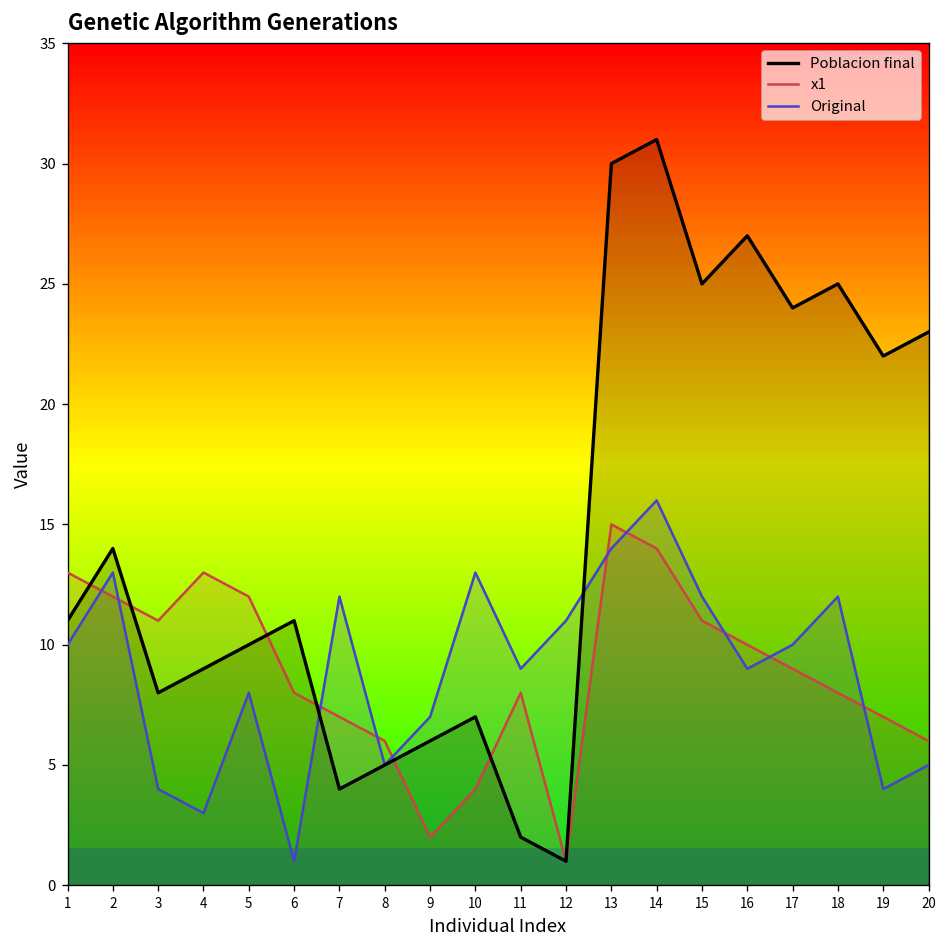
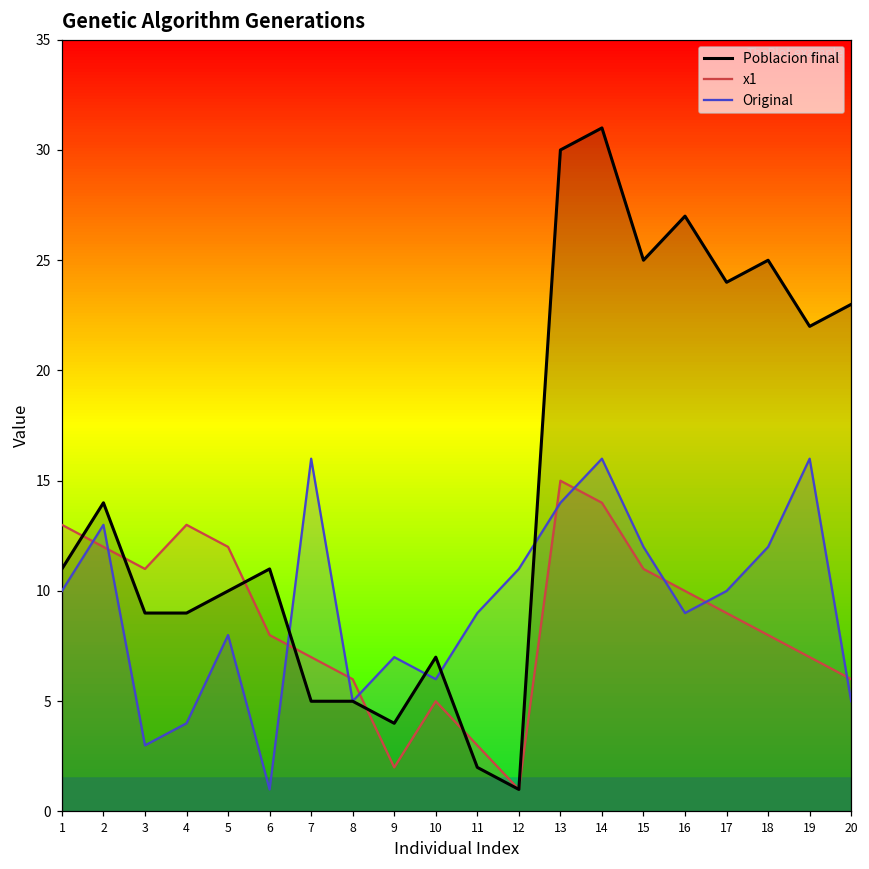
  {
    "Poblacion final": {
      "1": 11,
      "2": 14,
-     "3": 8,
+     "3": 9,
      "4": 9,
      "5": 10,
      "6": 11,
-     "7": 4,
-     "9": 6,
+     "7": 5,
+     "9": 4,
      "10": 7,
      "11": 2,
      "13": 30,
      "14": 31,
      "15": 25,
      "16": 27,
      "17": 24,
      "18": 25,
      "19": 22,
      "20": 23
    },
    "x1": {
      "1": 13,
      "2": 12,
      "3": 11,
      "4": 13,
      "5": 12,
      "6": 8,
      "7": 7,
      "8": 6,
      "9": 2,
-     "10": 4,
-     "11": 8,
+     "10": 5,
+     "11": 3,
      "13": 15,
      "14": 14,
      "15": 11,
      "16": 10,
      "17": 9,
      "18": 8,
      "19": 7,
      "20": 6
    },
    "Original": {
      "1": 10,
      "2": 13,
-     "3": 4,
-     "4": 3,
+     "3": 3,
+     "4": 4,
      "5": 8,
-     "7": 12,
+     "7": 16,
      "9": 7,
-     "10": 13,
+     "10": 6,
      "11": 9,
      "12": 11,
      "13": 14,
      "14": 16,
      "15": 12,
      "16": 9,
      "17": 10,
      "18": 12,
-     "19": 4,
+     "19": 16,
      "20": 5
    }
  }
